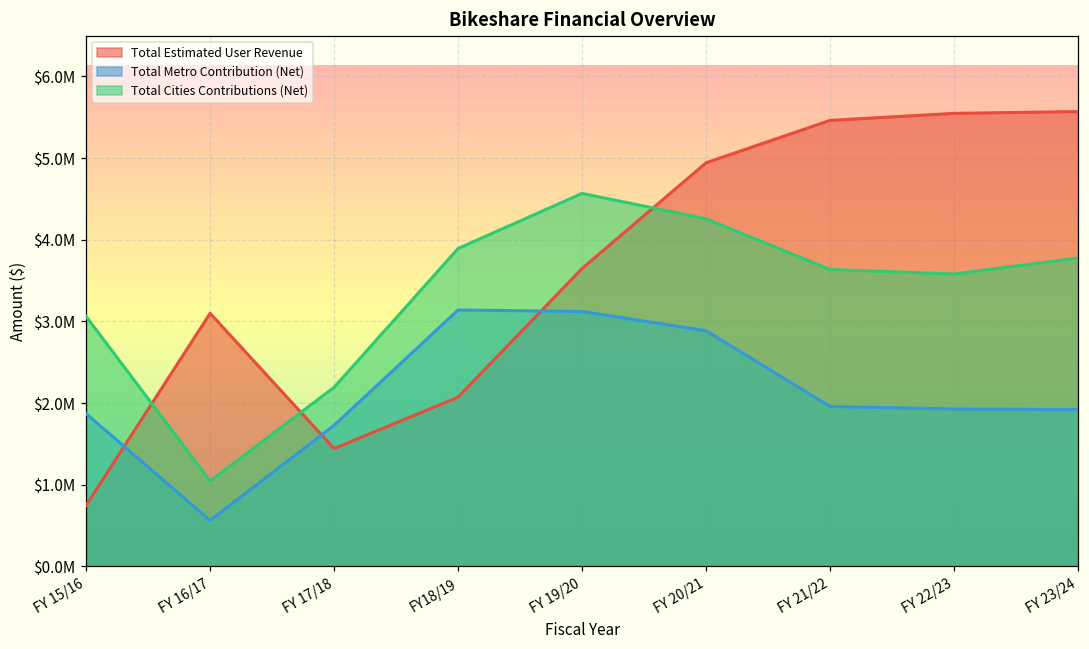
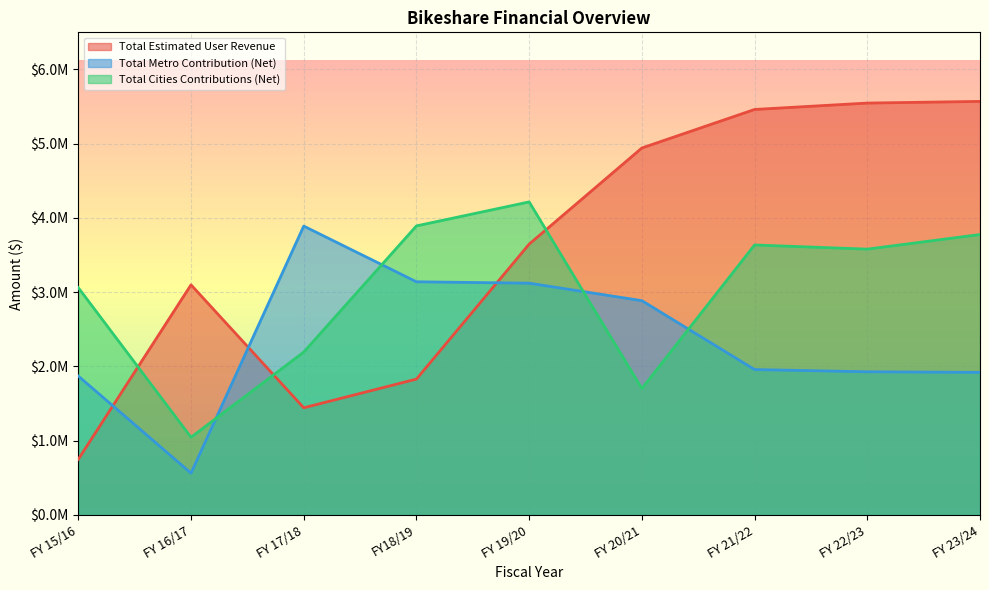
  {
    "Total Estimated User Revenue": {
      "FY 15/16": "$700000",
      "FY 16/17": "$3100000",
      "FY 17/18": "$1400000",
-     "FY18/19": "$2100000",
+     "FY18/19": "$1800000",
      "FY 19/20": "$3600000",
      "FY 20/21": "$4900000",
      "FY 21/22": "$5500000",
      "FY 22/23": "$5500000",
      "FY 23/24": "$5600000"
    },
    "Total Metro Contribution (Net)": {
      "FY 15/16": "$1900000",
      "FY 16/17": "$600000",
-     "FY 17/18": "$1700000",
+     "FY 17/18": "$3900000",
      "FY18/19": "$3100000",
      "FY 19/20": "$3100000",
      "FY 20/21": "$2900000",
      "FY 21/22": "$2000000",
      "FY 22/23": "$1900000",
      "FY 23/24": "$1900000"
    },
    "Total Cities Contributions (Net)": {
      "FY 15/16": "$3100000",
      "FY 16/17": "$1000000",
      "FY 17/18": "$2200000",
      "FY18/19": "$3900000",
-     "FY 19/20": "$4600000",
-     "FY 20/21": "$4300000",
+     "FY 19/20": "$4200000",
+     "FY 20/21": "$1700000",
      "FY 21/22": "$3600000",
      "FY 22/23": "$3600000",
      "FY 23/24": "$3800000"
    }
  }
